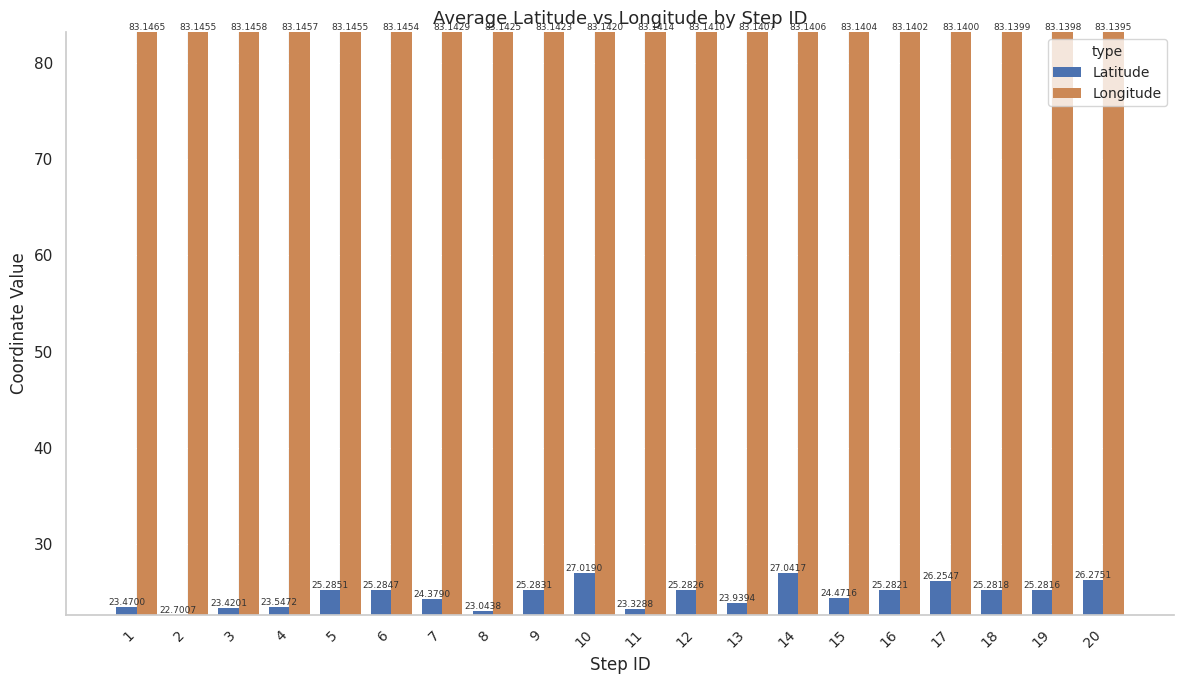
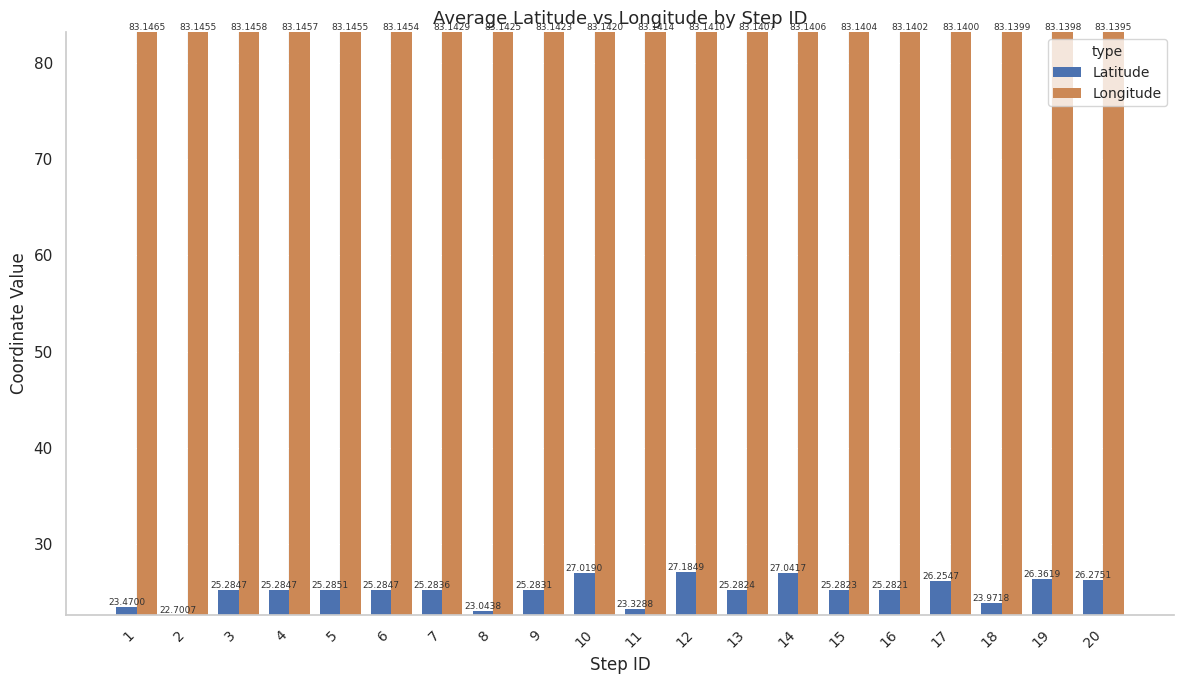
  {
    "Latitude": {
      "1": 23.4700,
      "2": 22.7007,
-     "3": 23.4201,
-     "4": 23.5472,
+     "3": 25.2847,
+     "4": 25.2847,
      "5": 25.2851,
      "6": 25.2847,
-     "7": 24.3790,
+     "7": 25.2836,
      "8": 23.0438,
      "9": 25.2831,
      "10": 27.0190,
      "11": 23.3288,
-     "12": 25.2826,
-     "13": 23.9394,
+     "12": 27.1849,
+     "13": 25.2824,
      "14": 27.0417,
-     "15": 24.4716,
+     "15": 25.2823,
      "16": 25.2821,
      "17": 26.2547,
-     "18": 25.2818,
-     "19": 25.2816,
+     "18": 23.9718,
+     "19": 26.3619,
      "20": 26.2751
    },
    "Longitude": {
      "1": 83.1465,
      "2": 83.1455,
      "3": 83.1458,
      "4": 83.1457,
      "5": 83.1455,
      "6": 83.1454,
      "7": 83.1429,
      "8": 83.1425,
      "9": 83.1423,
      "10": 83.1420,
      "11": 83.1414,
      "12": 83.1410,
      "13": 83.1407,
      "14": 83.1406,
      "15": 83.1404,
      "16": 83.1402,
      "17": 83.1400,
      "18": 83.1399,
      "19": 83.1398,
      "20": 83.1395
    }
  }
